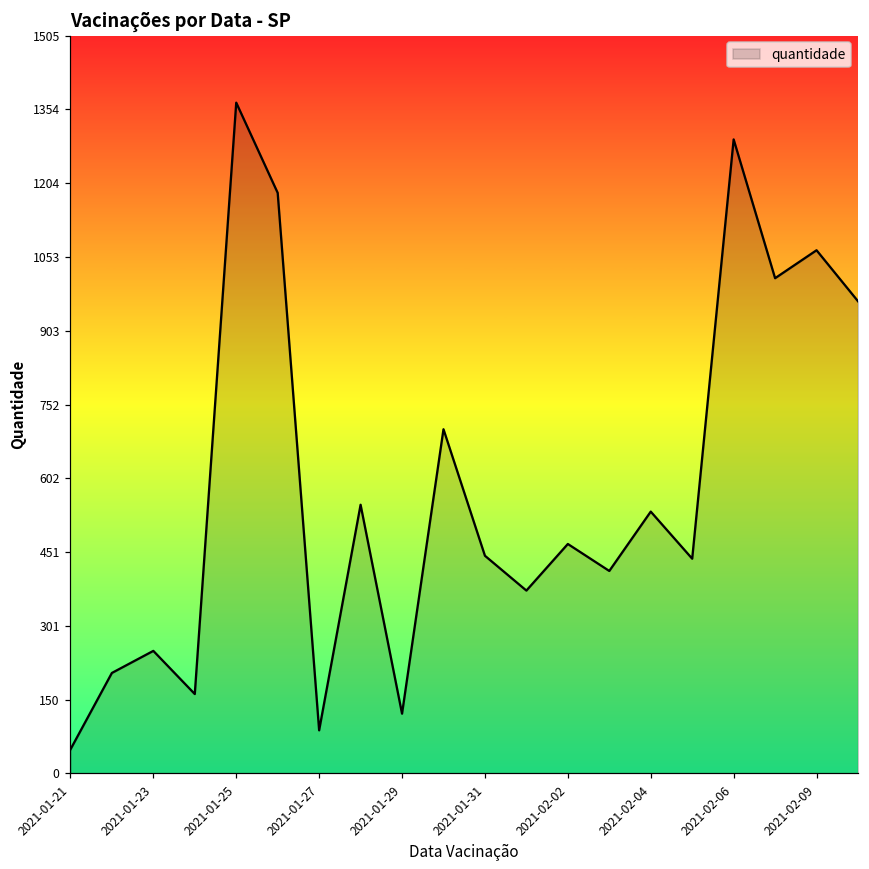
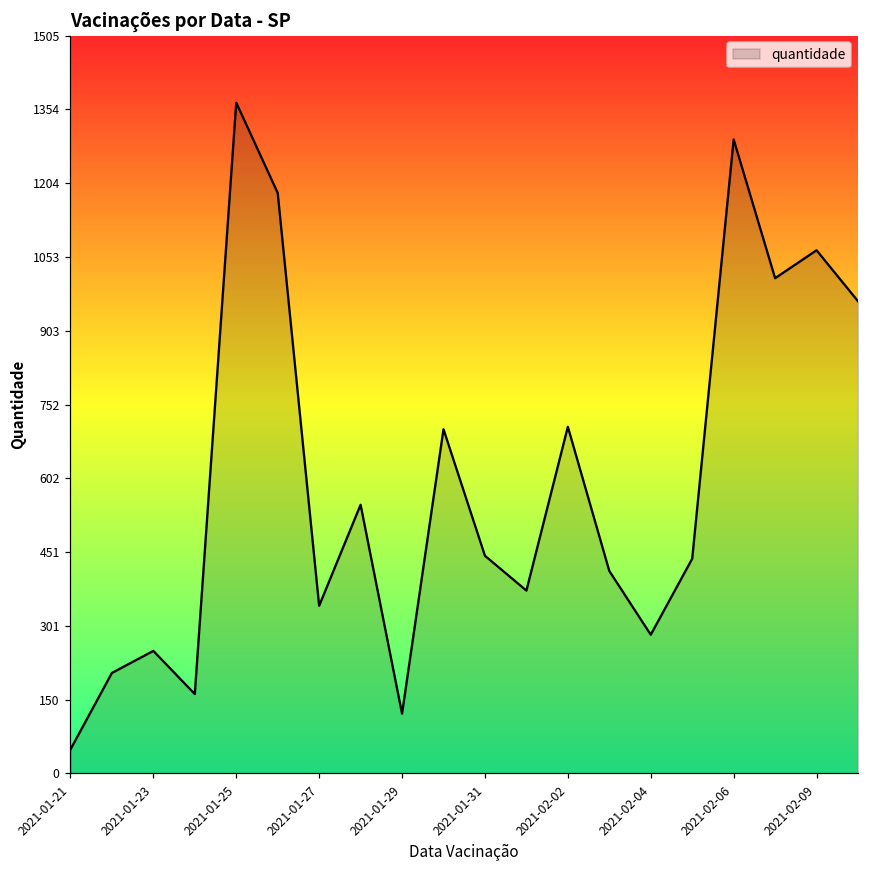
  {
    "2021-01-21": 50,
    "2021-01-23": 250,
    "2021-01-25": 1370,
-   "2021-01-27": 90,
+   "2021-01-27": 340,
    "2021-01-29": 120,
    "2021-01-31": 440,
-   "2021-02-02": 470,
-   "2021-02-04": 530,
+   "2021-02-02": 710,
+   "2021-02-04": 280,
    "2021-02-06": 1290,
    "2021-02-09": 1070
  }
